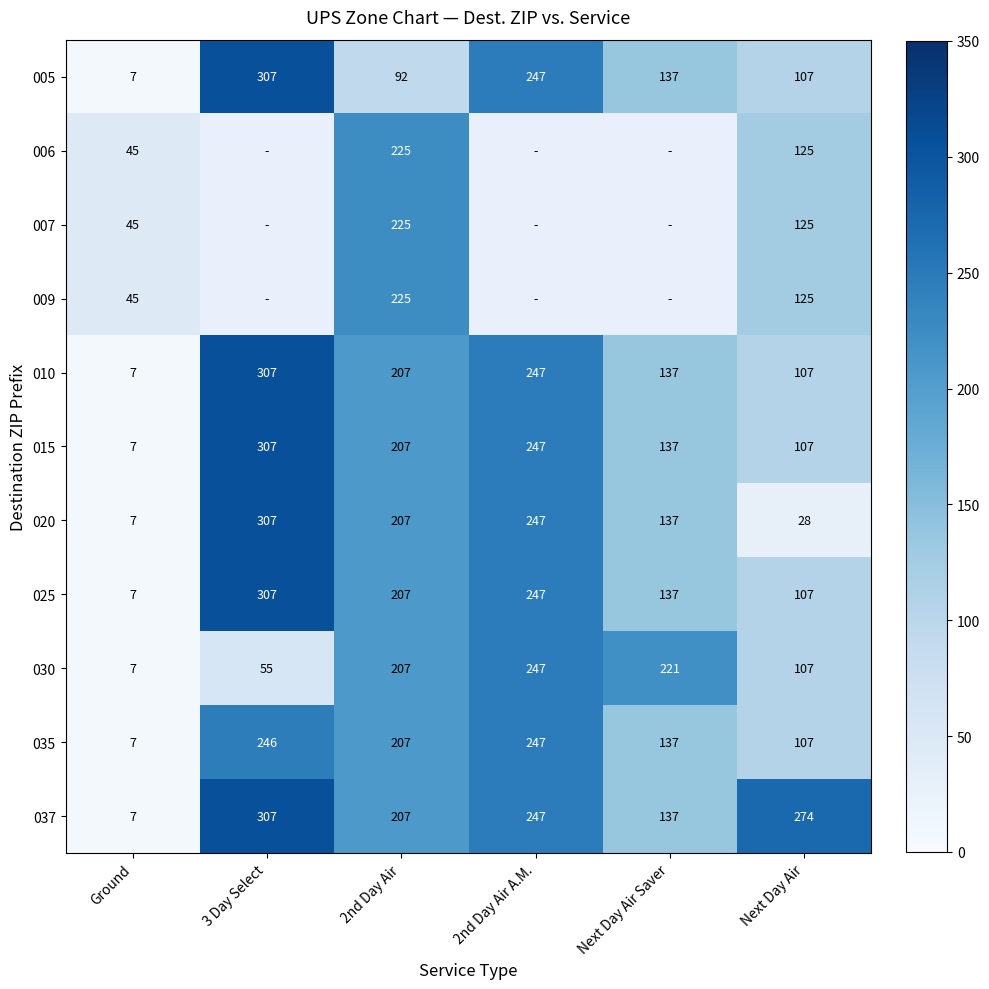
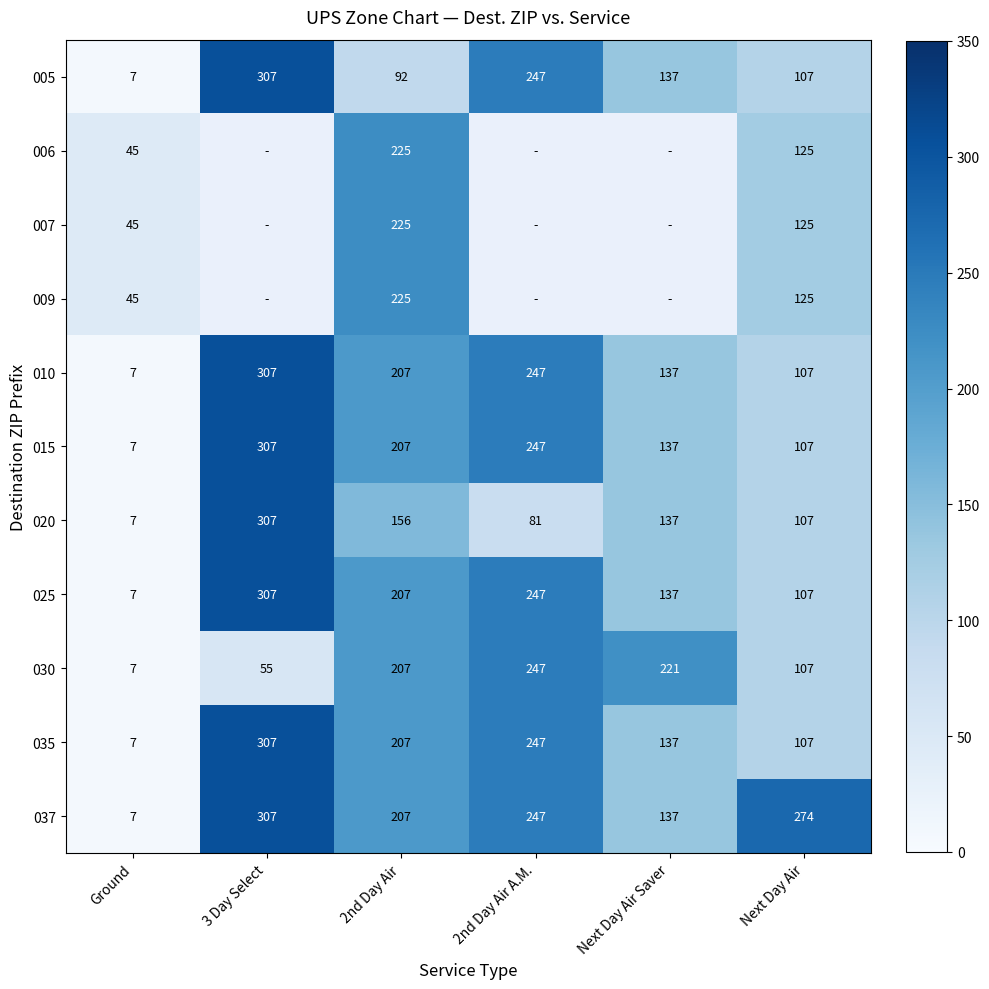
  {
    "005": {
      "Ground": 7,
      "3 Day Select": 307,
      "2nd Day Air": 92,
      "2nd Day Air A.M.": 247,
      "Next Day Air Saver": 137,
      "Next Day Air": 107
    },
    "006": {
      "Ground": 45,
      "2nd Day Air": 225,
      "Next Day Air": 125
    },
    "007": {
      "Ground": 45,
      "2nd Day Air": 225,
      "Next Day Air": 125
    },
    "009": {
      "Ground": 45,
      "2nd Day Air": 225,
      "Next Day Air": 125
    },
    "010": {
      "Ground": 7,
      "3 Day Select": 307,
      "2nd Day Air": 207,
      "2nd Day Air A.M.": 247,
      "Next Day Air Saver": 137,
      "Next Day Air": 107
    },
    "015": {
      "Ground": 7,
      "3 Day Select": 307,
      "2nd Day Air": 207,
      "2nd Day Air A.M.": 247,
      "Next Day Air Saver": 137,
      "Next Day Air": 107
    },
    "020": {
      "Ground": 7,
      "3 Day Select": 307,
-     "2nd Day Air": 207,
-     "2nd Day Air A.M.": 247,
+     "2nd Day Air": 156,
+     "2nd Day Air A.M.": 81,
      "Next Day Air Saver": 137,
-     "Next Day Air": 28
+     "Next Day Air": 107
    },
    "025": {
      "Ground": 7,
      "3 Day Select": 307,
      "2nd Day Air": 207,
      "2nd Day Air A.M.": 247,
      "Next Day Air Saver": 137,
      "Next Day Air": 107
    },
    "030": {
      "Ground": 7,
      "3 Day Select": 55,
      "2nd Day Air": 207,
      "2nd Day Air A.M.": 247,
      "Next Day Air Saver": 221,
      "Next Day Air": 107
    },
    "035": {
      "Ground": 7,
-     "3 Day Select": 246,
+     "3 Day Select": 307,
      "2nd Day Air": 207,
      "2nd Day Air A.M.": 247,
      "Next Day Air Saver": 137,
      "Next Day Air": 107
    },
    "037": {
      "Ground": 7,
      "3 Day Select": 307,
      "2nd Day Air": 207,
      "2nd Day Air A.M.": 247,
      "Next Day Air Saver": 137,
      "Next Day Air": 274
    }
  }
